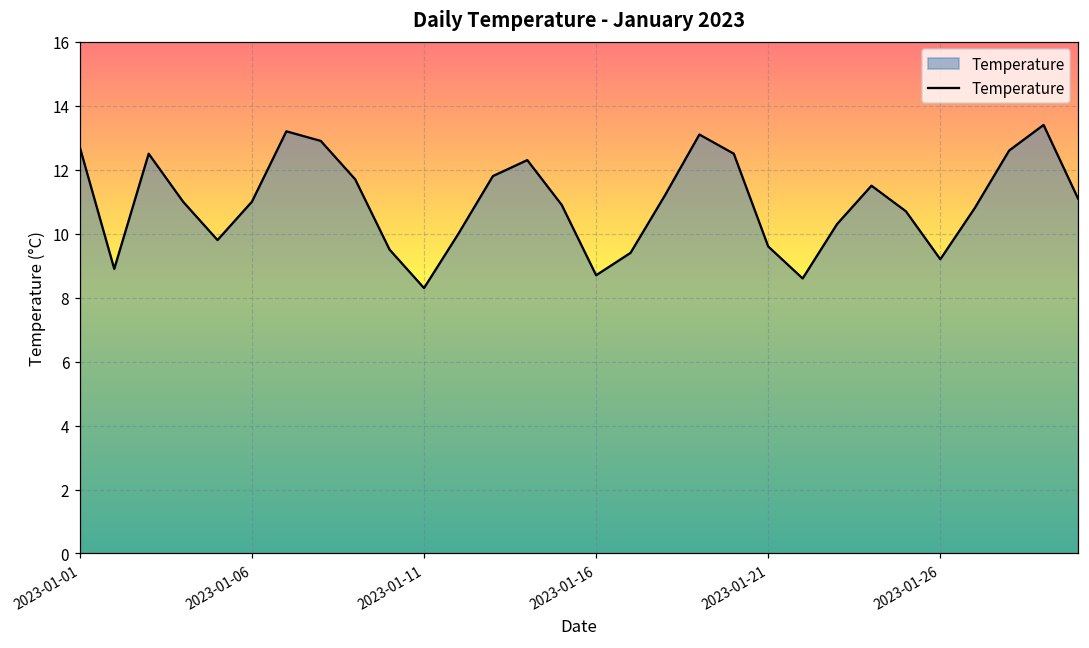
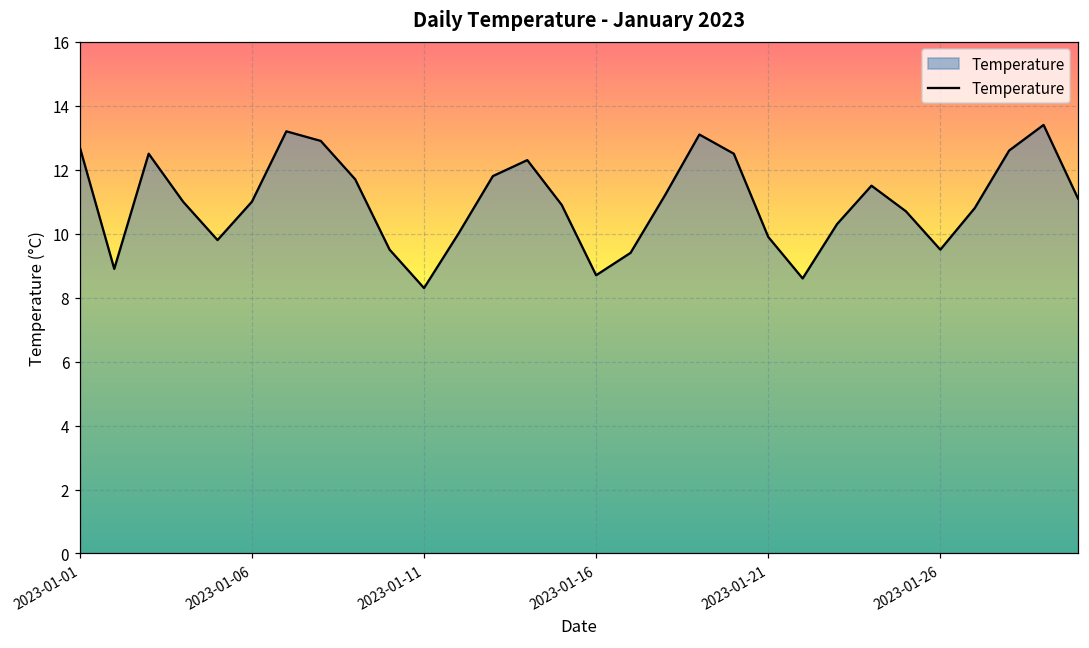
  {
    "2023-01-01": 12.7,
    "2023-01-06": 11.0,
    "2023-01-11": 8.3,
    "2023-01-16": 8.7,
-   "2023-01-21": 9.6,
-   "2023-01-26": 9.2
+   "2023-01-21": 9.9,
+   "2023-01-26": 9.5
  }
